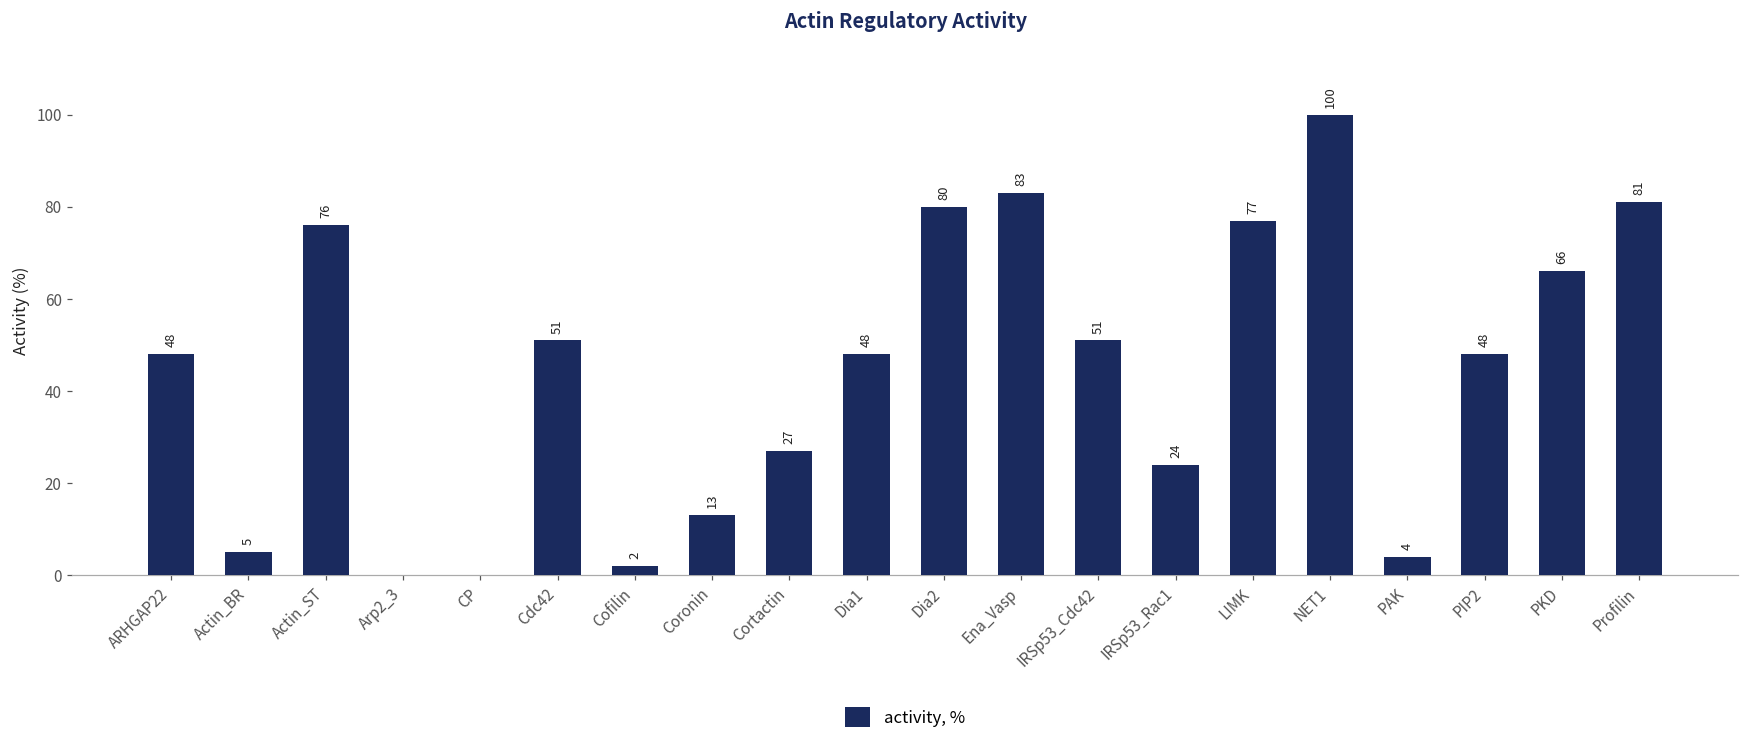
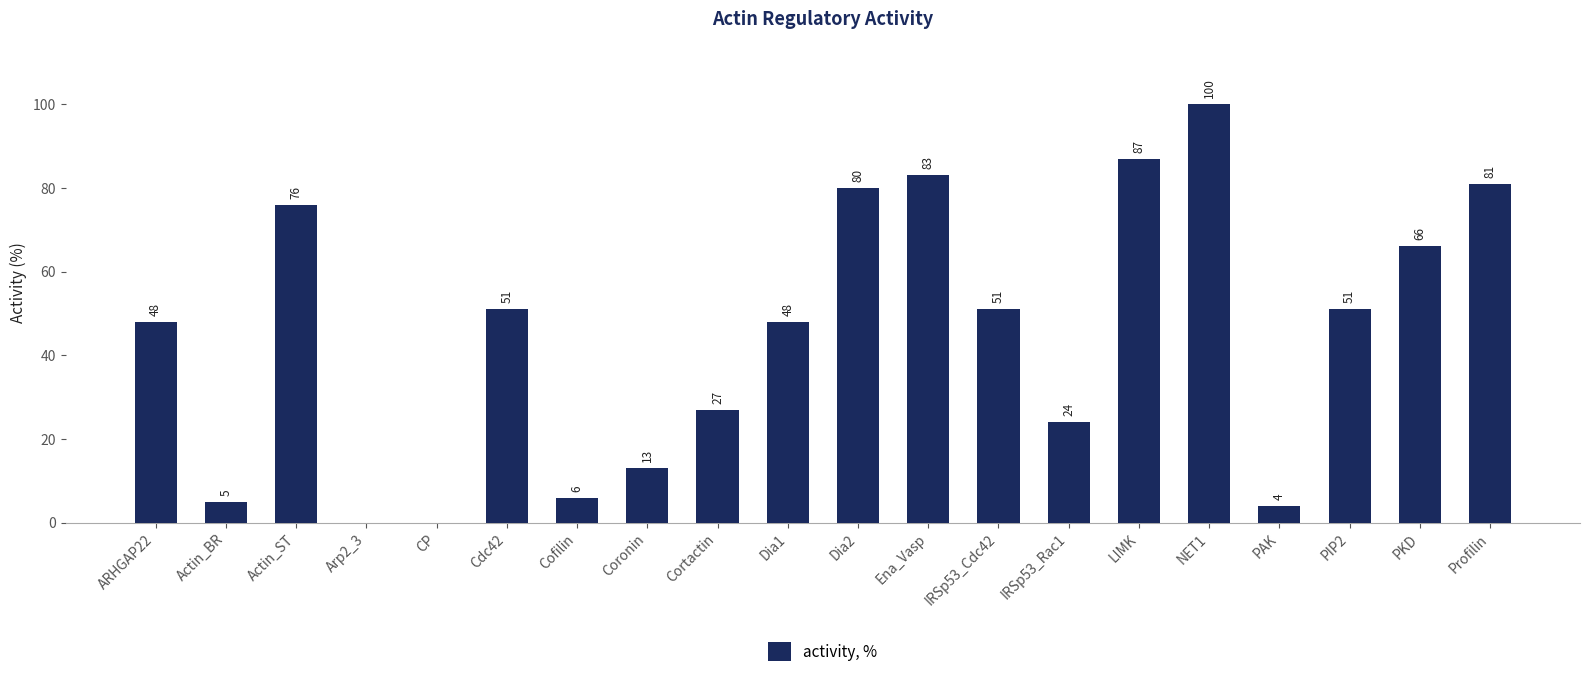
  {
    "ARHGAP22": 48,
    "Actin_BR": 5,
    "Actin_ST": 76,
    "Cdc42": 51,
-   "Cofilin": 2,
+   "Cofilin": 6,
    "Coronin": 13,
    "Cortactin": 27,
    "Dia1": 48,
    "Dia2": 80,
    "Ena_Vasp": 83,
    "IRSp53_Cdc42": 51,
    "IRSp53_Rac1": 24,
-   "LIMK": 77,
+   "LIMK": 87,
    "NET1": 100,
    "PAK": 4,
-   "PIP2": 48,
+   "PIP2": 51,
    "PKD": 66,
    "Profilin": 81
  }
